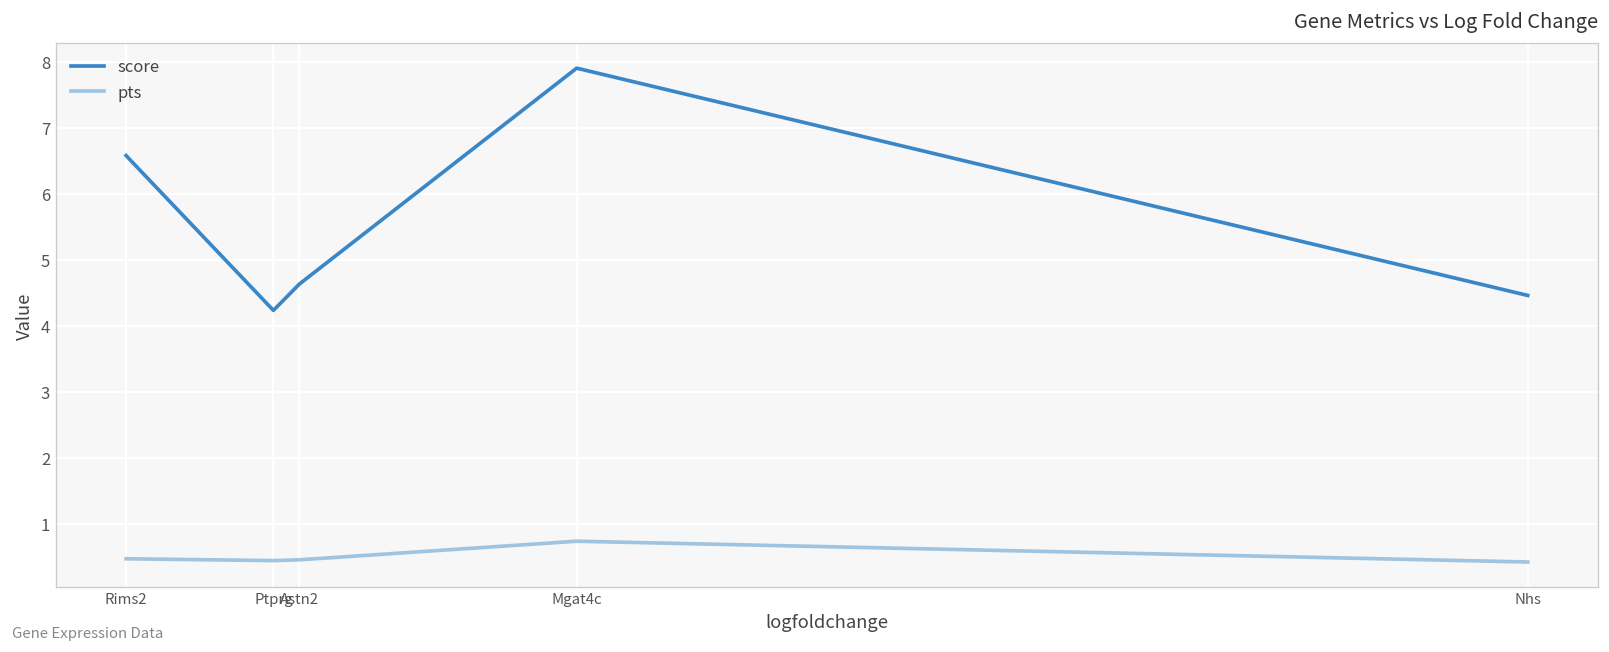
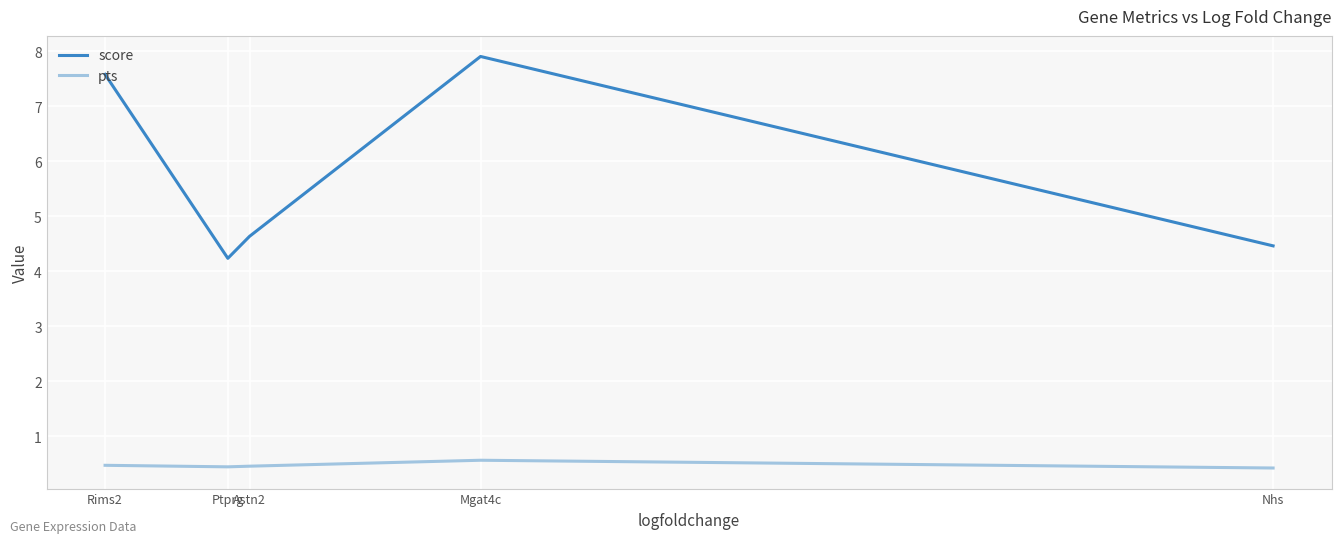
  {
    "score": {
-     "Rims2": 6.6,
+     "Rims2": 7.6,
      "Mgat4c": 7.9,
      "Nhs": 4.5
    },
    "pts": {
      "Rims2": 0.5,
-     "Mgat4c": 0.7,
+     "Mgat4c": 0.6,
      "Nhs": 0.4
    }
  }
